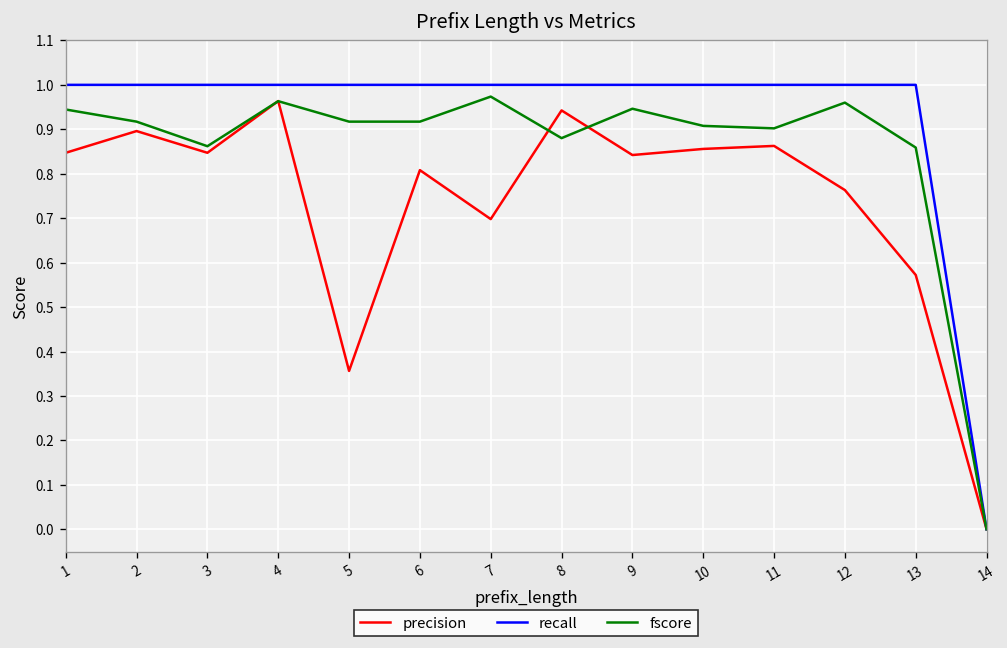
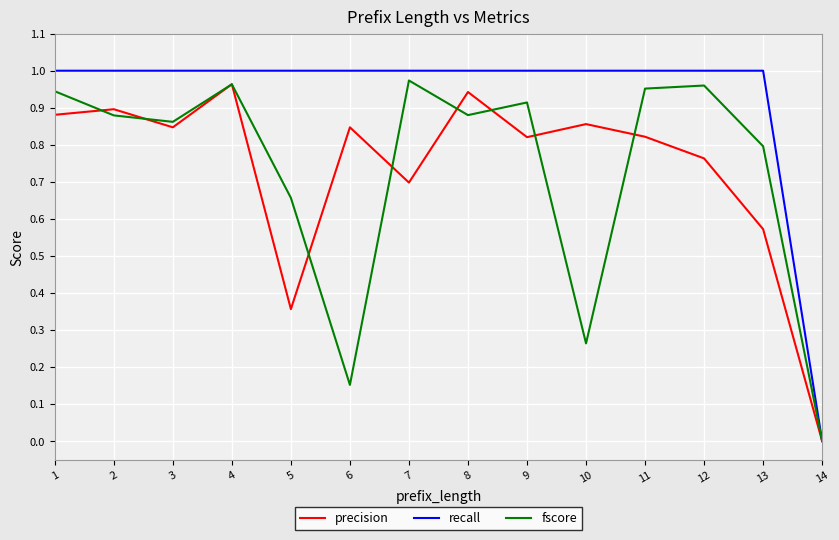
  {
    "precision": {
-     "1": 0.85,
+     "1": 0.88,
      "2": 0.90,
      "3": 0.85,
      "5": 0.36,
-     "6": 0.81,
+     "6": 0.85,
      "7": 0.70,
      "8": 0.94,
-     "9": 0.84,
+     "9": 0.82,
      "10": 0.86,
-     "11": 0.86,
+     "11": 0.82,
      "12": 0.76,
      "13": 0.57
    },
    "recall": {
      "1": 1.00,
      "2": 1.00,
      "3": 1.00,
      "4": 1.00,
      "5": 1.00,
      "6": 1.00,
      "7": 1.00,
      "8": 1.00,
      "9": 1.00,
      "10": 1.00,
      "11": 1.00,
      "12": 1.00,
      "13": 1.00
    },
    "fscore": {
      "1": 0.94,
-     "2": 0.92,
+     "2": 0.88,
      "3": 0.86,
-     "5": 0.92,
-     "6": 0.92,
+     "5": 0.66,
+     "6": 0.15,
      "7": 0.97,
      "8": 0.88,
-     "9": 0.95,
-     "10": 0.91,
-     "11": 0.90,
+     "9": 0.91,
+     "10": 0.26,
+     "11": 0.95,
      "12": 0.96,
-     "13": 0.86
+     "13": 0.80
    }
  }
